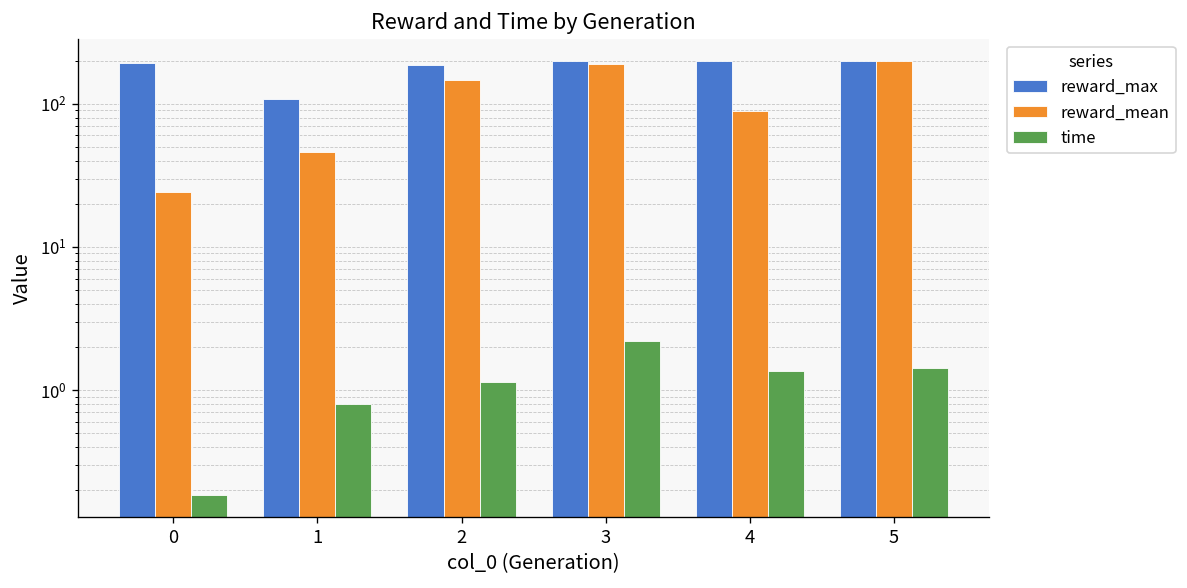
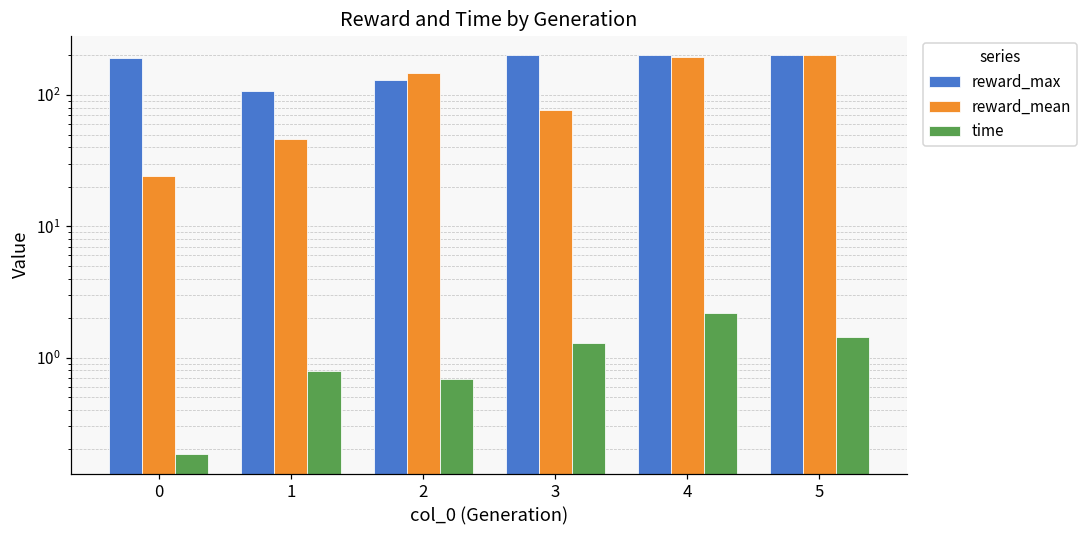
  {
    "reward_max": {
      "0": 190,
      "1": 110,
-     "2": 190,
+     "2": 130,
      "3": 200,
      "4": 200,
      "5": 200
    },
    "reward_mean": {
      "0": 24,
      "1": 46,
      "2": 150,
-     "3": 190,
-     "4": 90,
+     "3": 80,
+     "4": 200,
      "5": 200
    },
    "time": {
      "0": 0.19,
      "1": 0.8,
-     "2": 1.1,
-     "3": 2.2,
-     "4": 1.4,
+     "2": 0.7,
+     "3": 1.3,
+     "4": 2.2,
      "5": 1.4
    }
  }
